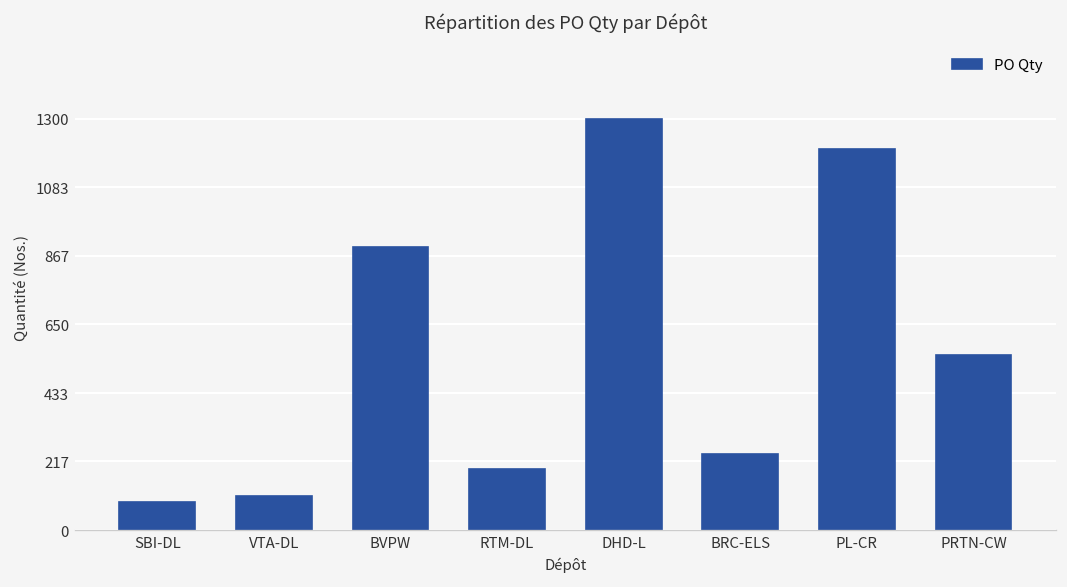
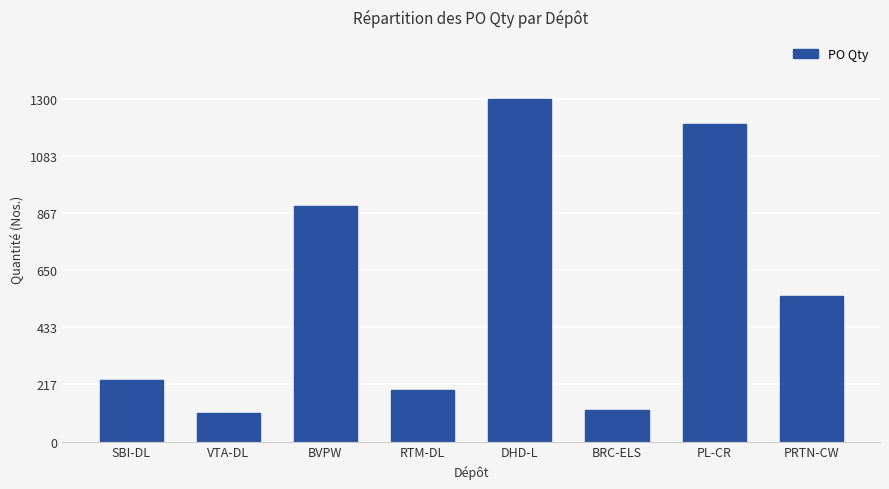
  {
-   "SBI-DL": 90,
+   "SBI-DL": 230,
    "VTA-DL": 110,
    "BVPW": 890,
    "RTM-DL": 190,
    "DHD-L": 1300,
-   "BRC-ELS": 240,
+   "BRC-ELS": 120,
    "PL-CR": 1200,
    "PRTN-CW": 550
  }
